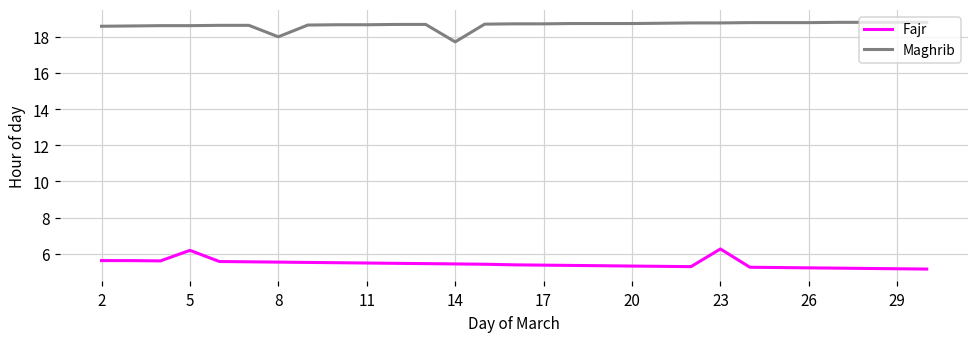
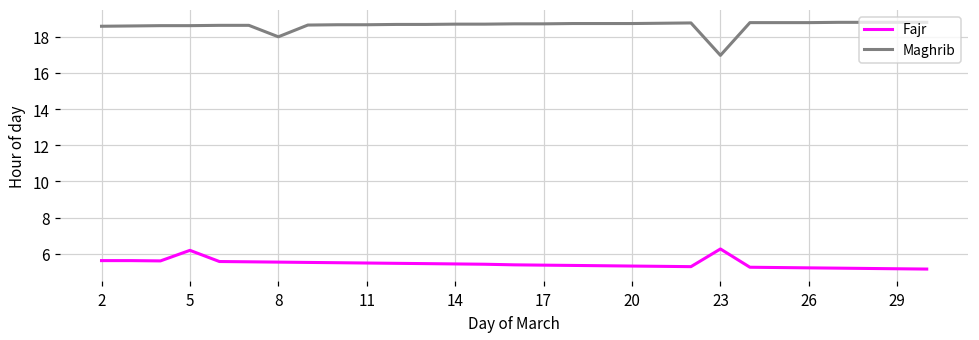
  {
    "Fajr": {
      "2": 5.6,
      "5": 6.2,
      "8": 5.6,
      "11": 5.5,
      "14": 5.5,
      "17": 5.4,
      "20": 5.3,
      "23": 6.3,
      "26": 5.2,
      "29": 5.2
    },
    "Maghrib": {
      "2": 18.6,
      "5": 18.6,
      "8": 18.0,
      "11": 18.7,
-     "14": 17.7,
+     "14": 18.7,
      "17": 18.7,
      "20": 18.7,
-     "23": 18.8,
+     "23": 17.0,
      "26": 18.8
    }
  }
